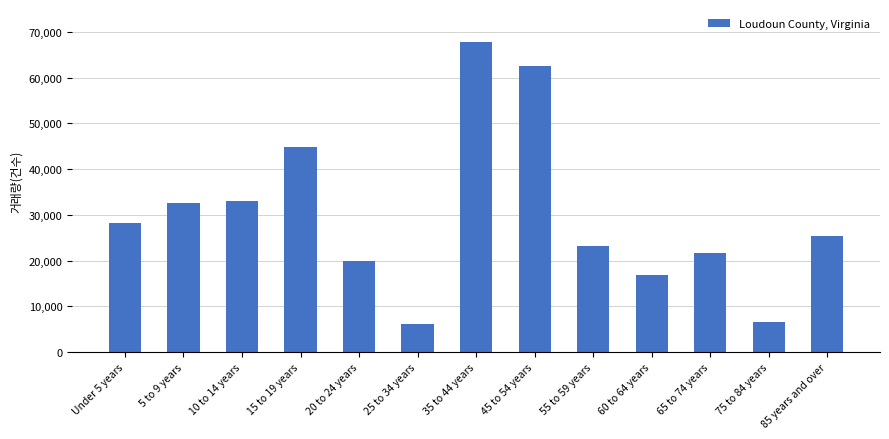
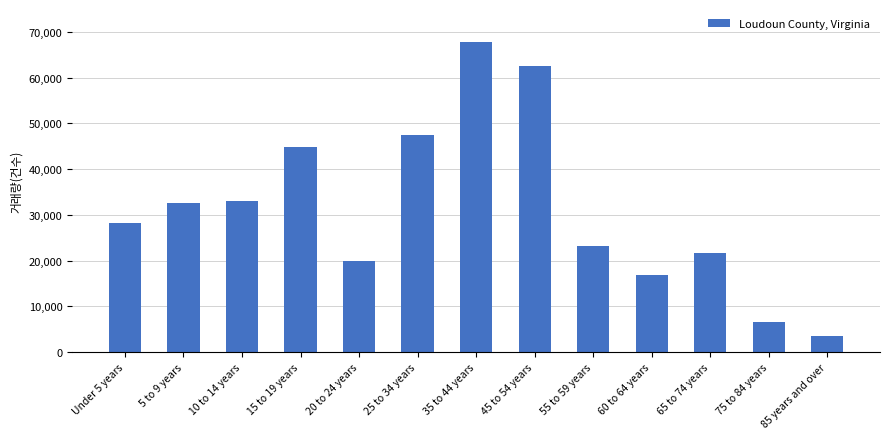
  {
    "Under 5 years": "28,000",
    "5 to 9 years": "33,000",
    "10 to 14 years": "33,000",
    "15 to 19 years": "45,000",
    "20 to 24 years": "20,000",
-   "25 to 34 years": "6,000",
+   "25 to 34 years": "47,000",
    "35 to 44 years": "68,000",
    "45 to 54 years": "63,000",
    "55 to 59 years": "23,000",
    "60 to 64 years": "17,000",
    "65 to 74 years": "22,000",
    "75 to 84 years": "7,000",
-   "85 years and over": "25,000"
+   "85 years and over": "4,000"
  }
